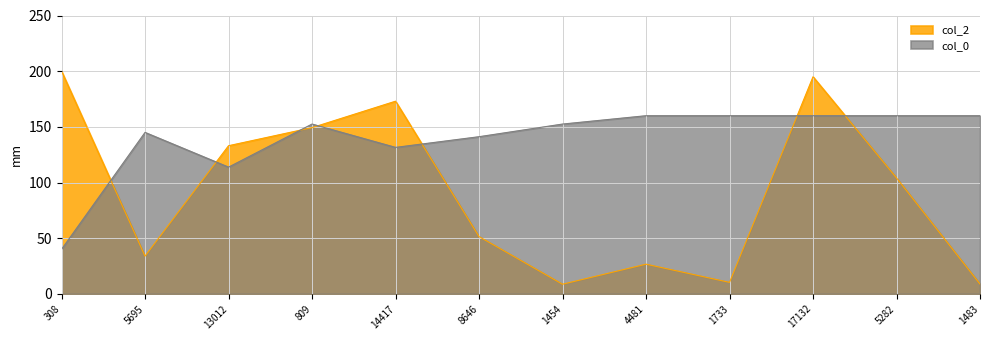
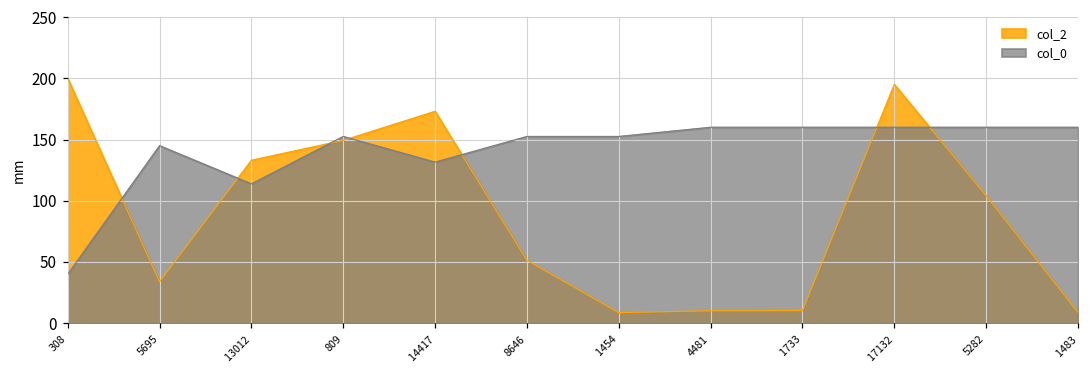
  {
    "col_2": {
      "308": 200,
      "5695": 34,
      "13012": 133,
      "809": 149,
      "14417": 173,
      "8646": 51,
      "1454": 9,
-     "4481": 27,
+     "4481": 10,
      "1733": 10,
      "17132": 195,
      "5282": 104,
      "1483": 9
    },
    "col_0": {
      "308": 40,
      "5695": 145,
      "13012": 114,
      "809": 152,
      "14417": 132,
-     "8646": 141,
+     "8646": 152,
      "1454": 152,
      "4481": 160,
      "1733": 160,
      "17132": 160,
      "5282": 160,
      "1483": 160
    }
  }
